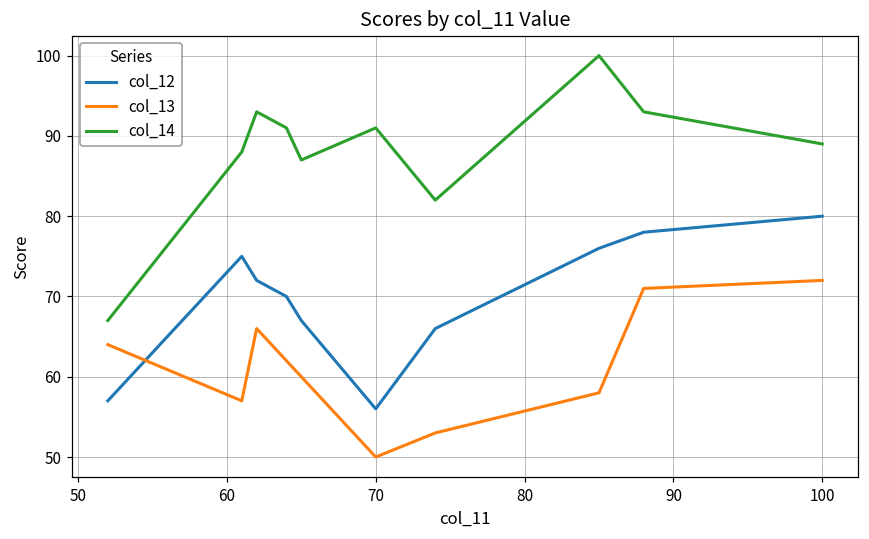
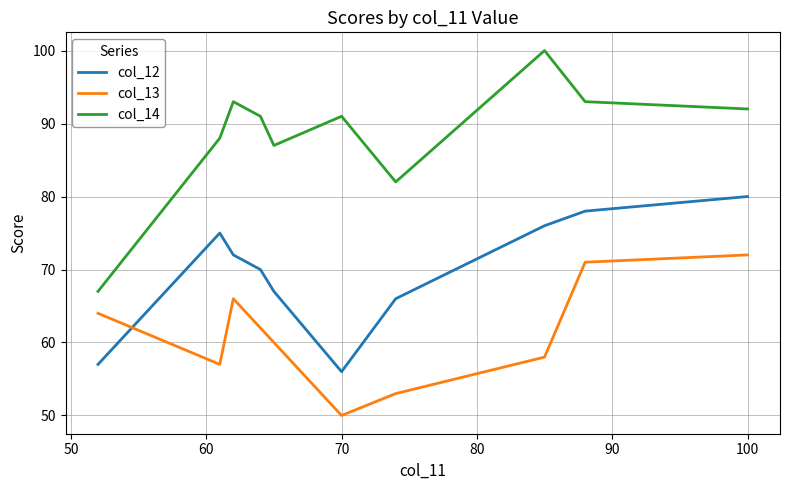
  {
    "col_12": {
      "70": 56,
      "100": 80
    },
    "col_13": {
      "70": 50,
      "100": 72
    },
    "col_14": {
      "70": 91,
-     "100": 89
+     "100": 92
    }
  }
